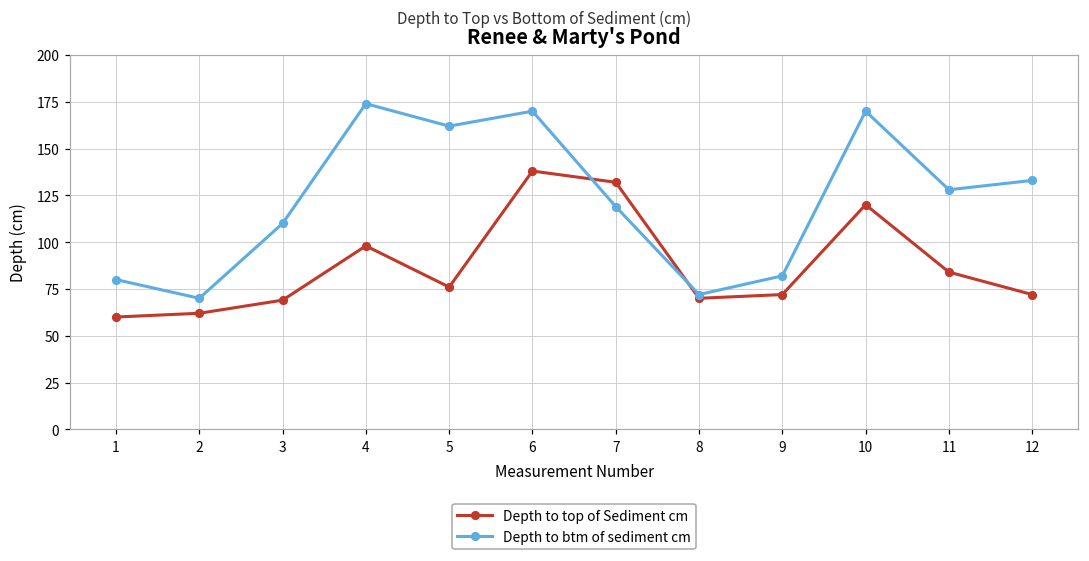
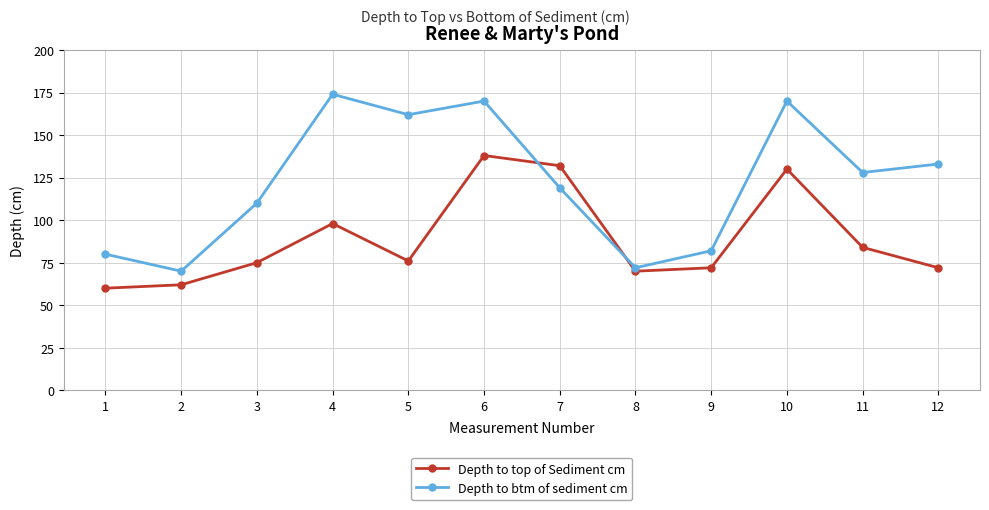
  {
    "Depth to top of Sediment cm": {
      "1": 60,
      "2": 62,
-     "3": 69,
+     "3": 75,
      "4": 98,
      "5": 76,
      "6": 138,
      "7": 132,
      "8": 70,
      "9": 72,
-     "10": 120,
+     "10": 130,
      "11": 84,
      "12": 72
    },
    "Depth to btm of sediment cm": {
      "1": 80,
      "2": 70,
      "3": 110,
      "4": 174,
      "5": 162,
      "6": 170,
      "7": 119,
      "8": 72,
      "9": 82,
      "10": 170,
      "11": 128,
      "12": 133
    }
  }
